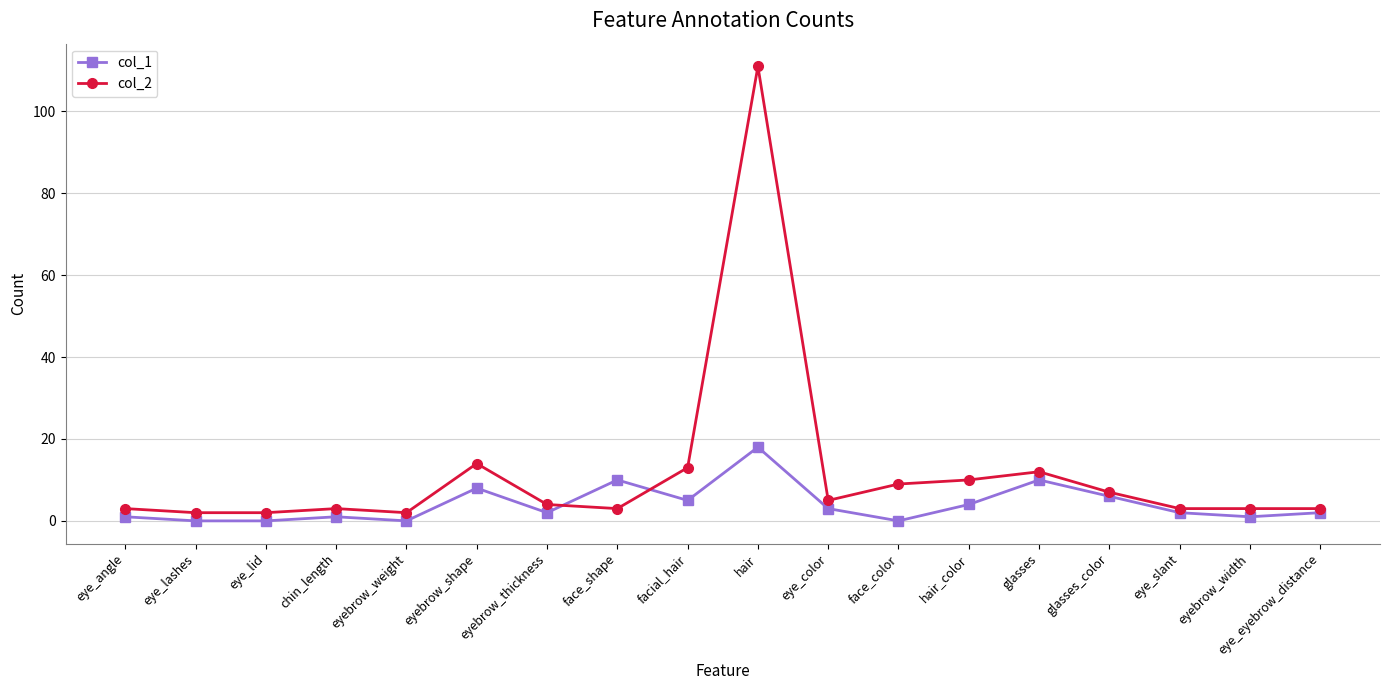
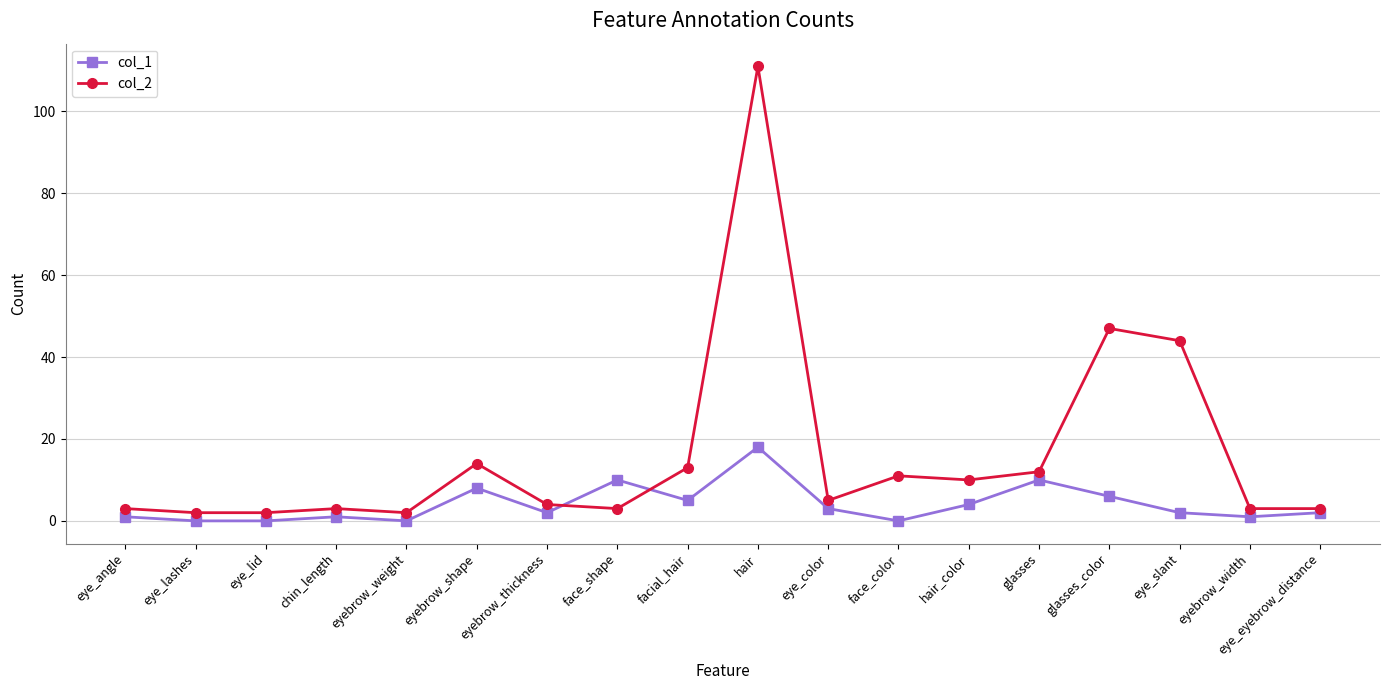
  {
    "col_1": {
      "eye_angle": 1,
      "eye_lashes": 0,
      "eye_lid": 0,
      "chin_length": 1,
      "eyebrow_weight": 0,
      "eyebrow_shape": 8,
      "eyebrow_thickness": 2,
      "face_shape": 10,
      "facial_hair": 5,
      "hair": 18,
      "eye_color": 3,
      "face_color": 0,
      "hair_color": 4,
      "glasses": 10,
      "glasses_color": 6,
      "eye_slant": 2,
      "eyebrow_width": 1,
      "eye_eyebrow_distance": 2
    },
    "col_2": {
      "eye_angle": 3,
      "eye_lashes": 2,
      "eye_lid": 2,
      "chin_length": 3,
      "eyebrow_weight": 2,
      "eyebrow_shape": 14,
      "eyebrow_thickness": 4,
      "face_shape": 3,
      "facial_hair": 13,
      "hair": 111,
      "eye_color": 5,
-     "face_color": 9,
+     "face_color": 11,
      "hair_color": 10,
      "glasses": 12,
-     "glasses_color": 7,
-     "eye_slant": 3,
+     "glasses_color": 47,
+     "eye_slant": 44,
      "eyebrow_width": 3,
      "eye_eyebrow_distance": 3
    }
  }
